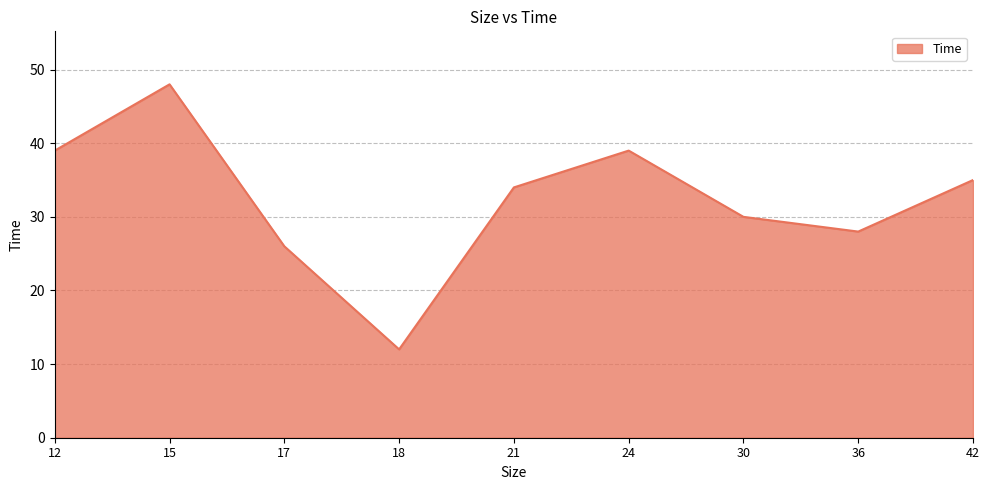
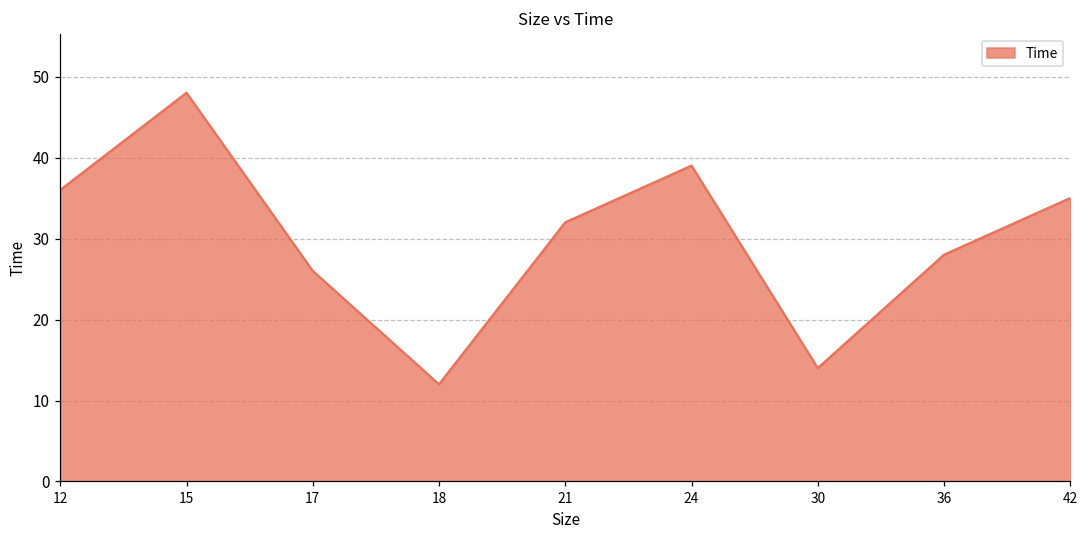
  {
-   "12": 39,
+   "12": 36,
    "15": 48,
    "17": 26,
    "18": 12,
-   "21": 34,
+   "21": 32,
    "24": 39,
-   "30": 30,
+   "30": 14,
    "36": 28,
    "42": 35
  }
